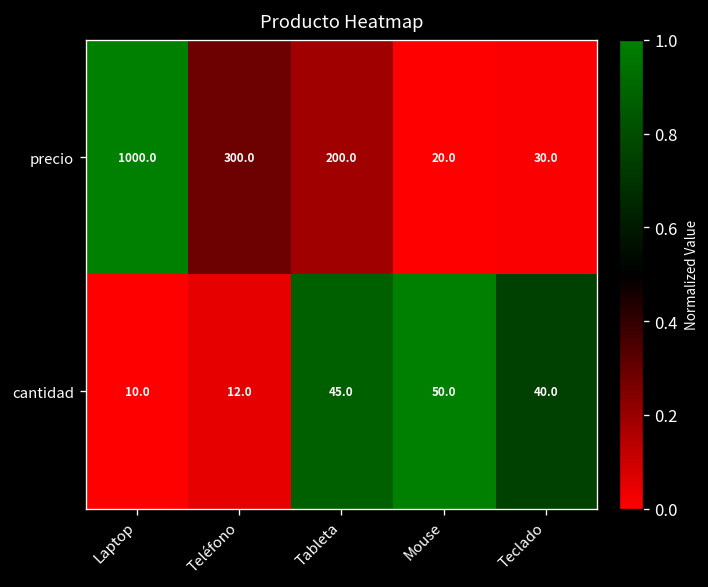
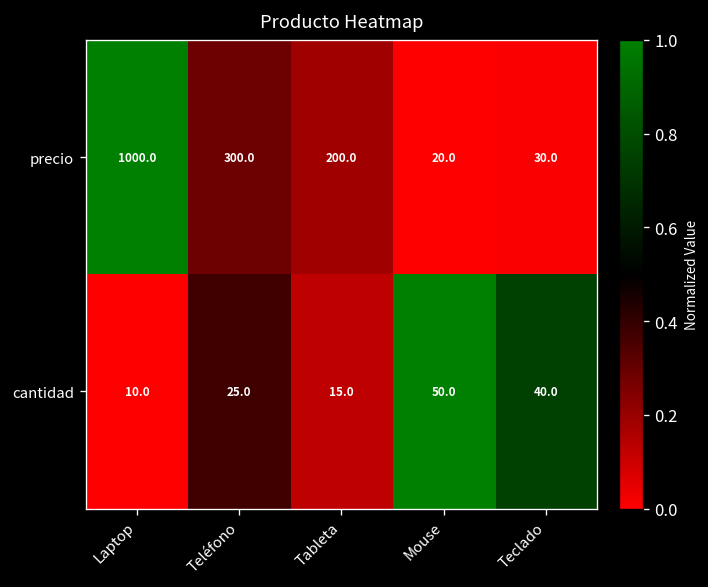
  {
    "precio": {
      "Laptop": 1000.0,
      "Teléfono": 300.0,
      "Tableta": 200.0,
      "Mouse": 20.0,
      "Teclado": 30.0
    },
    "cantidad": {
      "Laptop": 10.0,
-     "Teléfono": 12.0,
-     "Tableta": 45.0,
+     "Teléfono": 25.0,
+     "Tableta": 15.0,
      "Mouse": 50.0,
      "Teclado": 40.0
    }
  }
